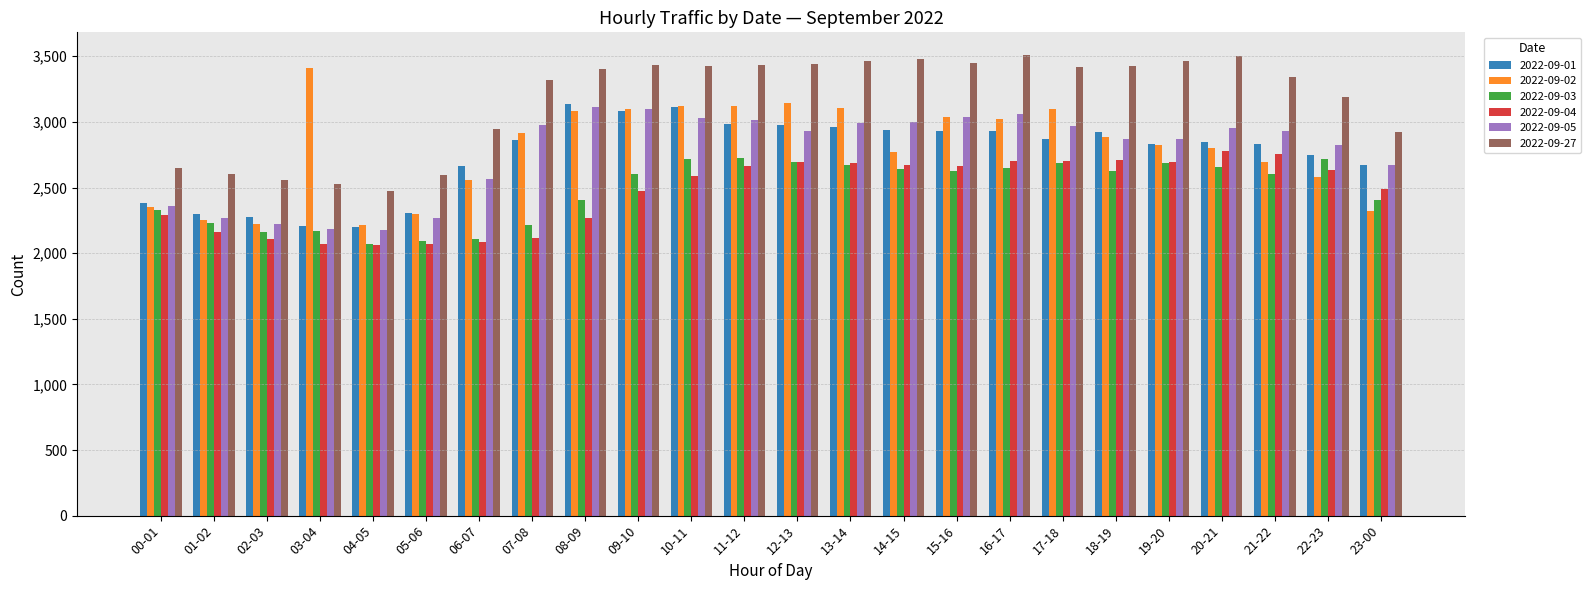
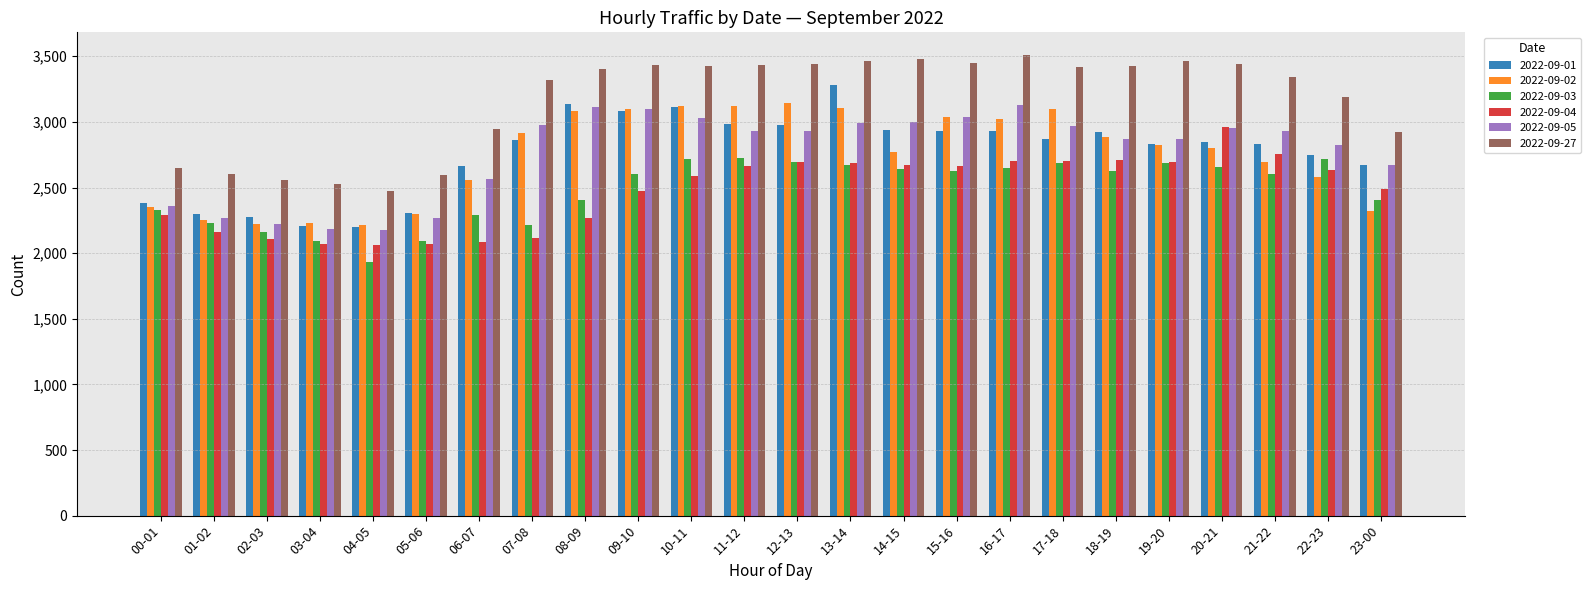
  {
    "2022-09-01": {
      "00-01": "2,380",
      "01-02": "2,300",
      "02-03": "2,280",
      "03-04": "2,200",
      "04-05": "2,200",
      "05-06": "2,310",
      "06-07": "2,660",
      "07-08": "2,860",
      "08-09": "3,140",
      "09-10": "3,080",
      "10-11": "3,120",
      "11-12": "2,980",
      "12-13": "2,980",
-     "13-14": "2,960",
+     "13-14": "3,280",
      "14-15": "2,940",
      "15-16": "2,930",
      "16-17": "2,930",
      "17-18": "2,870",
      "18-19": "2,930",
      "19-20": "2,830",
      "20-21": "2,850",
      "21-22": "2,830",
      "22-23": "2,750",
      "23-00": "2,670"
    },
    "2022-09-02": {
      "00-01": "2,350",
      "01-02": "2,250",
      "02-03": "2,220",
-     "03-04": "3,410",
+     "03-04": "2,230",
      "04-05": "2,220",
      "05-06": "2,300",
      "06-07": "2,550",
      "07-08": "2,920",
      "08-09": "3,080",
      "09-10": "3,100",
      "10-11": "3,120",
      "11-12": "3,120",
      "12-13": "3,150",
      "13-14": "3,110",
      "14-15": "2,770",
      "15-16": "3,040",
      "16-17": "3,030",
      "17-18": "3,100",
      "18-19": "2,890",
      "19-20": "2,830",
      "20-21": "2,800",
      "21-22": "2,690",
      "22-23": "2,580",
      "23-00": "2,320"
    },
    "2022-09-03": {
      "00-01": "2,330",
      "01-02": "2,230",
      "02-03": "2,160",
-     "03-04": "2,170",
-     "04-05": "2,070",
+     "03-04": "2,100",
+     "04-05": "1,930",
      "05-06": "2,090",
-     "06-07": "2,110",
+     "06-07": "2,290",
      "07-08": "2,210",
      "08-09": "2,410",
      "09-10": "2,610",
      "10-11": "2,720",
      "11-12": "2,720",
      "12-13": "2,700",
      "13-14": "2,670",
      "14-15": "2,640",
      "15-16": "2,630",
      "16-17": "2,650",
      "17-18": "2,690",
      "18-19": "2,630",
      "19-20": "2,690",
      "20-21": "2,660",
      "21-22": "2,600",
      "22-23": "2,720",
      "23-00": "2,400"
    },
    "2022-09-04": {
      "00-01": "2,290",
      "01-02": "2,160",
      "02-03": "2,110",
      "03-04": "2,070",
      "04-05": "2,060",
      "05-06": "2,070",
      "06-07": "2,080",
      "07-08": "2,110",
      "08-09": "2,270",
      "09-10": "2,470",
      "10-11": "2,590",
      "11-12": "2,670",
      "12-13": "2,690",
      "13-14": "2,680",
      "14-15": "2,670",
      "15-16": "2,670",
      "16-17": "2,700",
      "17-18": "2,710",
      "18-19": "2,710",
      "19-20": "2,690",
-     "20-21": "2,780",
+     "20-21": "2,960",
      "21-22": "2,760",
      "22-23": "2,630",
      "23-00": "2,490"
    },
    "2022-09-05": {
      "00-01": "2,360",
      "01-02": "2,270",
      "02-03": "2,220",
      "03-04": "2,180",
      "04-05": "2,180",
      "05-06": "2,260",
      "06-07": "2,570",
      "07-08": "2,970",
      "08-09": "3,110",
      "09-10": "3,100",
      "10-11": "3,030",
-     "11-12": "3,010",
+     "11-12": "2,930",
      "12-13": "2,930",
      "13-14": "2,990",
      "14-15": "3,000",
      "15-16": "3,040",
-     "16-17": "3,060",
+     "16-17": "3,130",
      "17-18": "2,970",
      "18-19": "2,870",
      "19-20": "2,870",
      "20-21": "2,950",
      "21-22": "2,930",
      "22-23": "2,820",
      "23-00": "2,680"
    },
    "2022-09-27": {
      "00-01": "2,650",
      "01-02": "2,610",
      "02-03": "2,560",
      "03-04": "2,520",
      "04-05": "2,470",
      "05-06": "2,590",
      "06-07": "2,940",
      "07-08": "3,320",
      "08-09": "3,410",
      "09-10": "3,440",
      "10-11": "3,430",
      "11-12": "3,430",
      "12-13": "3,440",
      "13-14": "3,470",
      "14-15": "3,480",
      "15-16": "3,450",
      "16-17": "3,510",
      "17-18": "3,420",
      "18-19": "3,420",
      "19-20": "3,460",
-     "20-21": "3,500",
+     "20-21": "3,440",
      "21-22": "3,340",
      "22-23": "3,190",
      "23-00": "2,930"
    }
  }
